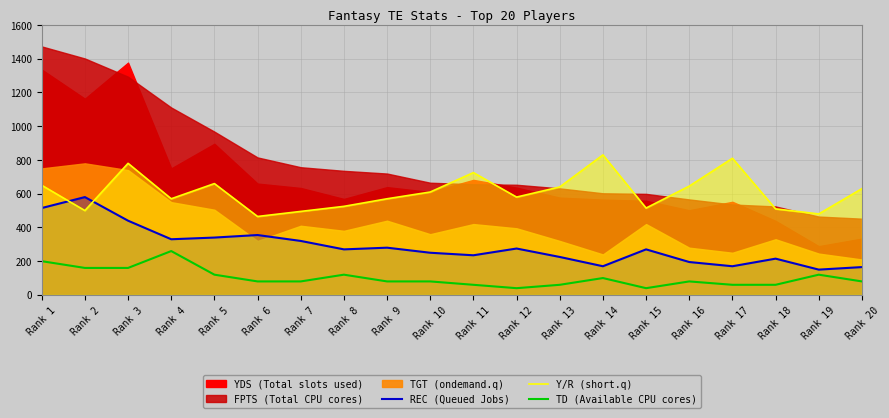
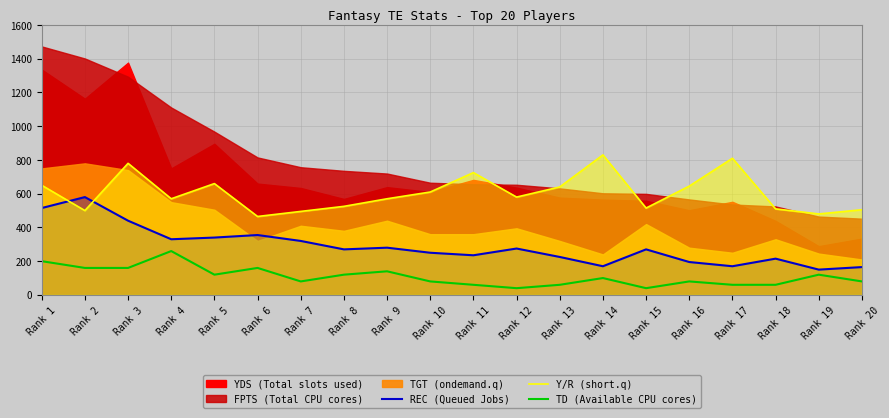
  {
    "REC (Queued Jobs)": {
      "Rank 1": 520,
      "Rank 2": 580,
      "Rank 3": 440,
      "Rank 4": 330,
      "Rank 5": 340,
      "Rank 6": 360,
      "Rank 7": 320,
      "Rank 8": 270,
      "Rank 9": 280,
      "Rank 10": 250,
      "Rank 11": 240,
      "Rank 12": 280,
      "Rank 13": 230,
      "Rank 14": 170,
      "Rank 15": 270,
      "Rank 16": 200,
      "Rank 17": 170,
      "Rank 18": 220,
      "Rank 19": 150,
      "Rank 20": 170
    },
    "Y/R (short.q)": {
      "Rank 1": 650,
      "Rank 2": 500,
      "Rank 3": 780,
      "Rank 4": 570,
      "Rank 5": 660,
      "Rank 6": 470,
      "Rank 7": 500,
      "Rank 8": 530,
      "Rank 9": 570,
      "Rank 11": 730,
      "Rank 12": 580,
      "Rank 14": 830,
      "Rank 15": 520,
      "Rank 16": 650,
      "Rank 17": 810,
      "Rank 19": 480,
-     "Rank 20": 630
+     "Rank 20": 510
    },
    "TD (Available CPU cores)": {
      "Rank 1": 200,
      "Rank 2": 160,
      "Rank 3": 160,
      "Rank 4": 260,
      "Rank 5": 120,
-     "Rank 6": 80,
+     "Rank 6": 160,
      "Rank 7": 80,
      "Rank 8": 120,
-     "Rank 9": 80,
+     "Rank 9": 140,
      "Rank 10": 80,
      "Rank 11": 60,
      "Rank 12": 40,
      "Rank 13": 60,
      "Rank 14": 100,
      "Rank 15": 40,
      "Rank 16": 80,
      "Rank 17": 60,
      "Rank 18": 60,
      "Rank 19": 120,
      "Rank 20": 80
    },
    "TGT (ondemand.q)": {
      "Rank 1": 750,
      "Rank 2": 780,
      "Rank 3": 740,
      "Rank 4": 550,
      "Rank 5": 510,
      "Rank 6": 320,
      "Rank 7": 410,
      "Rank 8": 380,
      "Rank 9": 440,
      "Rank 10": 360,
-     "Rank 11": 420,
+     "Rank 11": 360,
      "Rank 12": 400,
      "Rank 13": 320,
      "Rank 14": 240,
      "Rank 15": 420,
      "Rank 16": 280,
      "Rank 17": 250,
      "Rank 18": 330,
      "Rank 19": 250,
      "Rank 20": 210
    }
  }
